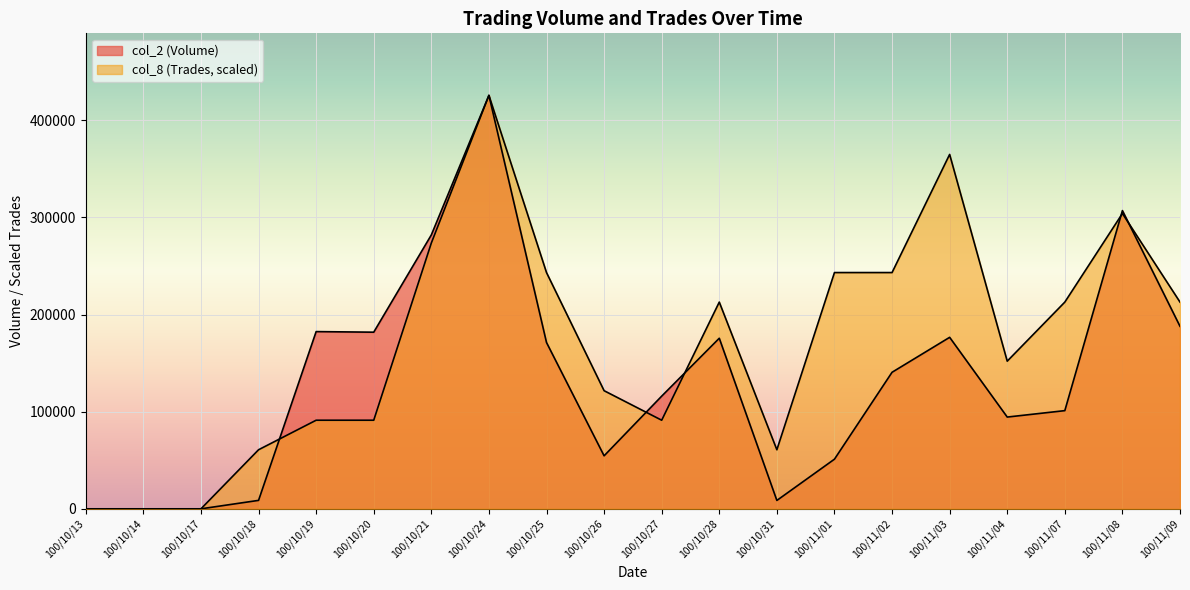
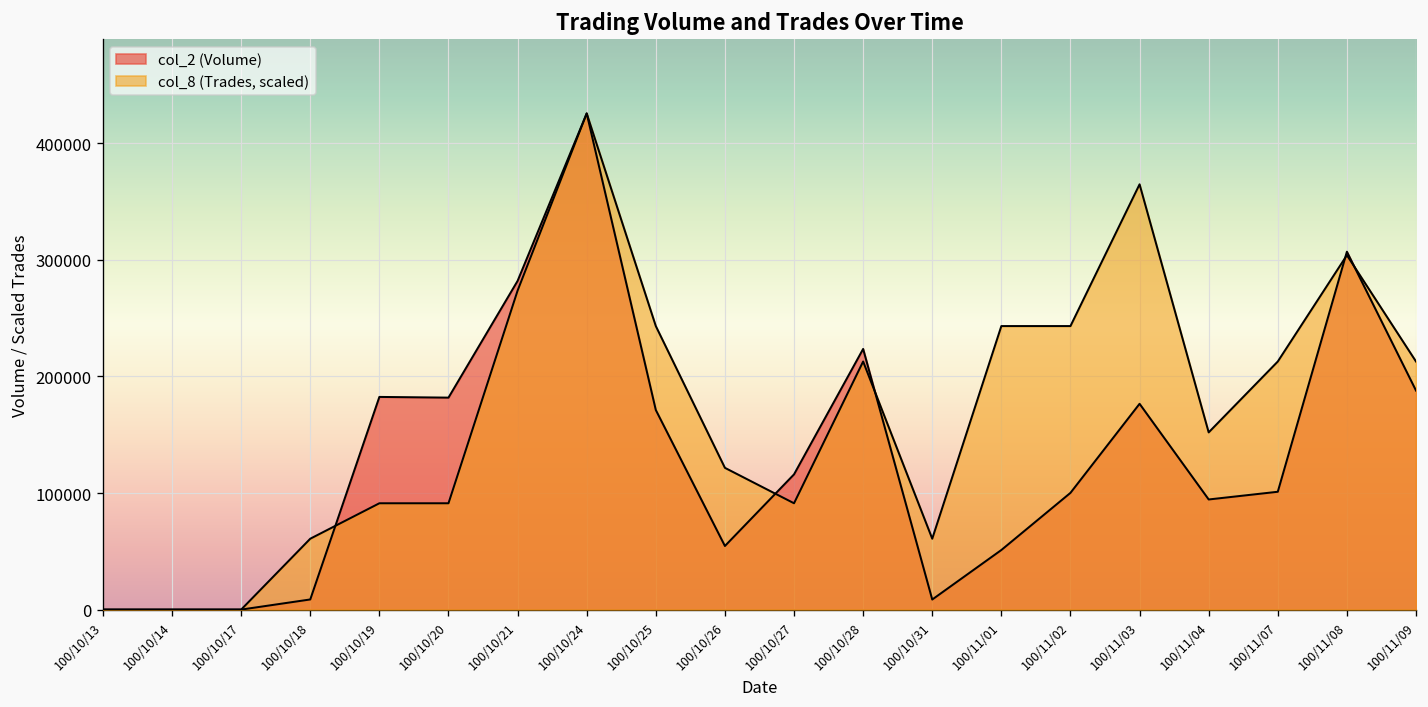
  {
    "col_2 (Volume)": {
      "100/10/18": 10000,
      "100/10/19": 180000,
      "100/10/20": 180000,
      "100/10/21": 280000,
      "100/10/25": 170000,
      "100/10/26": 50000,
      "100/10/27": 120000,
-     "100/10/28": 180000,
+     "100/10/28": 220000,
      "100/10/31": 10000,
      "100/11/01": 50000,
-     "100/11/02": 140000,
+     "100/11/02": 100000,
      "100/11/03": 180000,
      "100/11/04": 90000,
      "100/11/07": 100000,
      "100/11/08": 310000,
      "100/11/09": 190000
    },
    "col_8 (Trades, scaled)": {
      "100/10/18": 60000,
      "100/10/19": 90000,
      "100/10/20": 90000,
      "100/10/21": 270000,
      "100/10/25": 240000,
      "100/10/26": 120000,
      "100/10/27": 90000,
      "100/10/28": 210000,
      "100/10/31": 60000,
      "100/11/01": 240000,
      "100/11/02": 240000,
      "100/11/03": 360000,
      "100/11/04": 150000,
      "100/11/07": 210000,
      "100/11/08": 300000,
      "100/11/09": 210000
    }
  }
